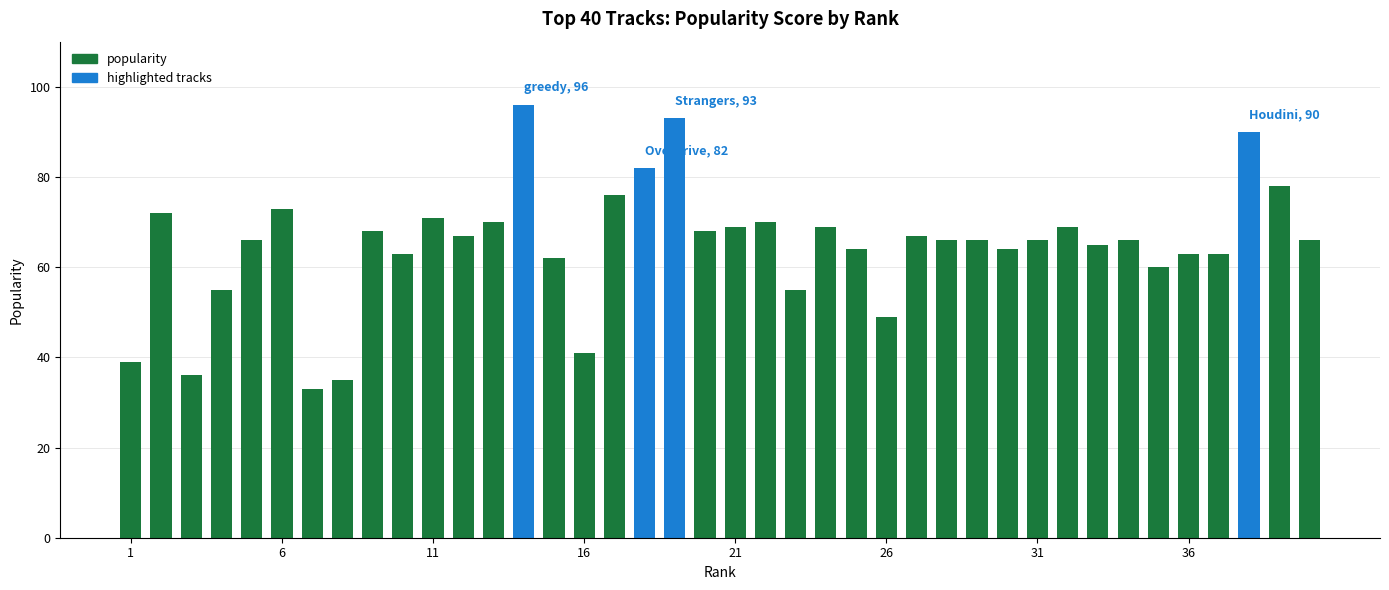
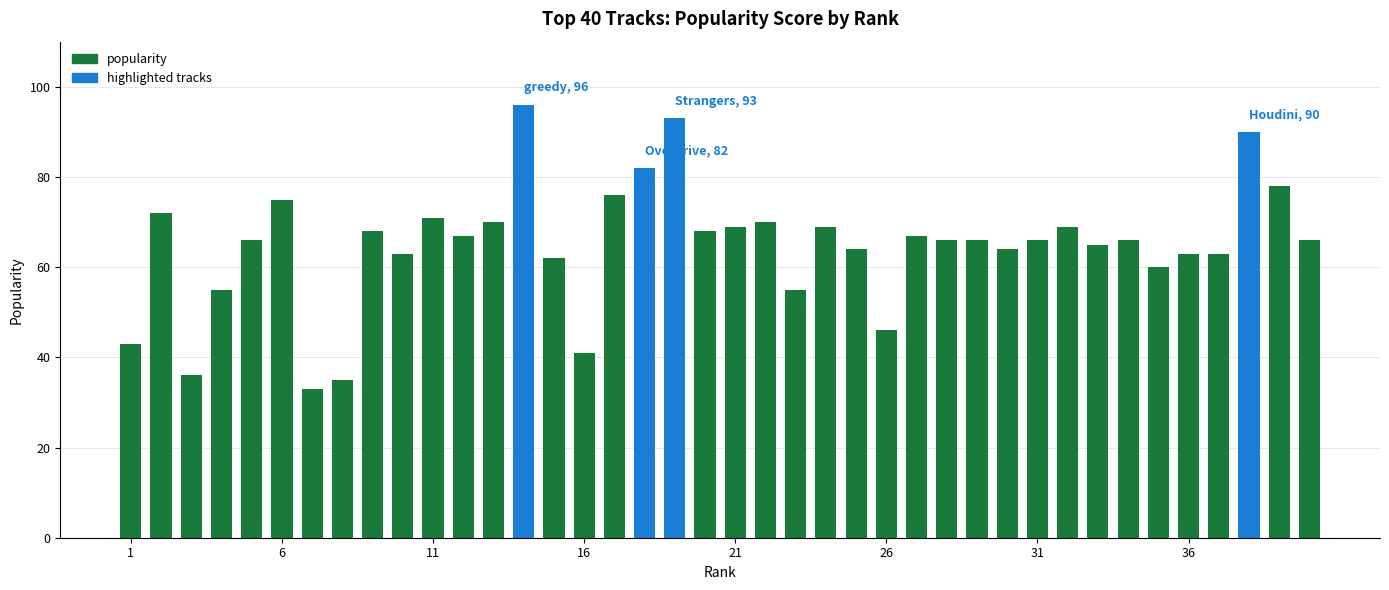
  {
-   "1": 39,
-   "6": 73,
+   "1": 43,
+   "6": 75,
    "11": 71,
    "16": 41,
    "21": 69,
-   "26": 49,
+   "26": 46,
    "31": 66,
    "36": 63
  }
